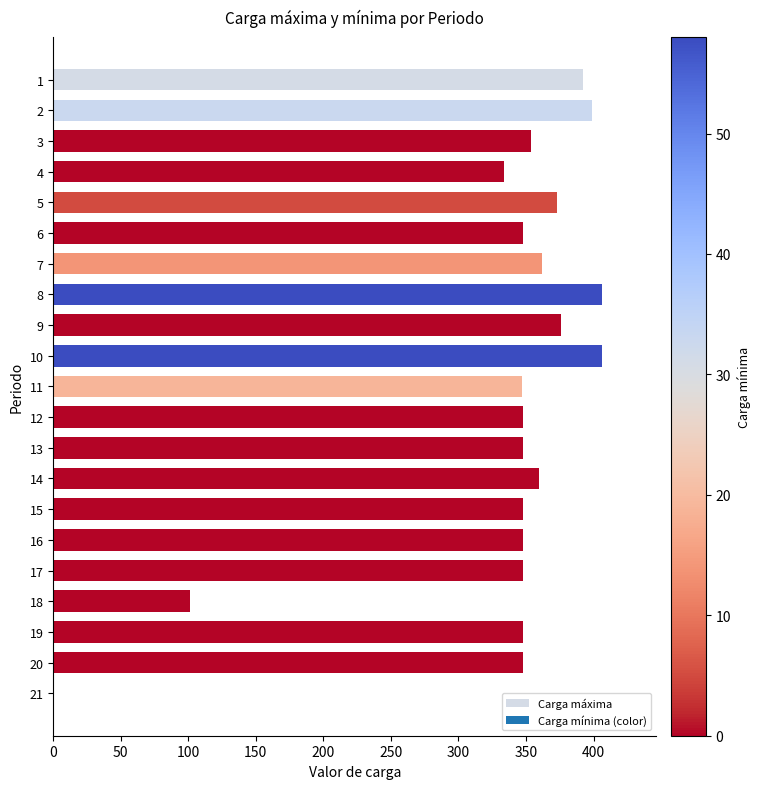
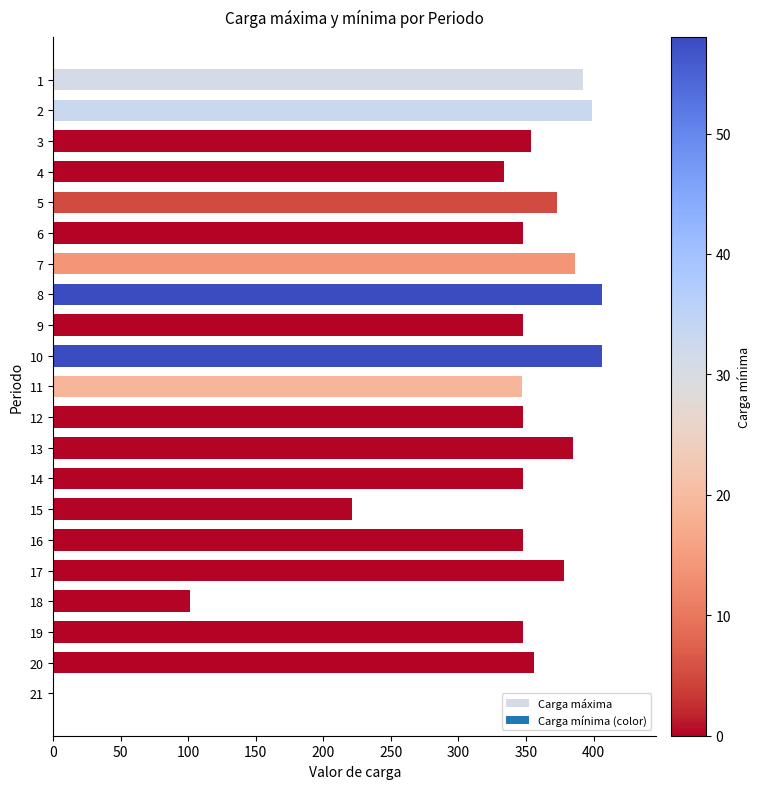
  {
    "1": 392,
    "2": 399,
    "3": 354,
    "4": 334,
    "5": 373,
    "6": 348,
-   "7": 362,
+   "7": 386,
    "8": 406,
-   "9": 376,
+   "9": 348,
    "10": 406,
    "11": 347,
    "12": 348,
-   "13": 348,
-   "14": 360,
-   "15": 348,
+   "13": 385,
+   "14": 348,
+   "15": 221,
    "16": 348,
-   "17": 348,
+   "17": 378,
    "18": 101,
    "19": 348,
-   "20": 348,
+   "20": 356,
    "21": 0
  }
